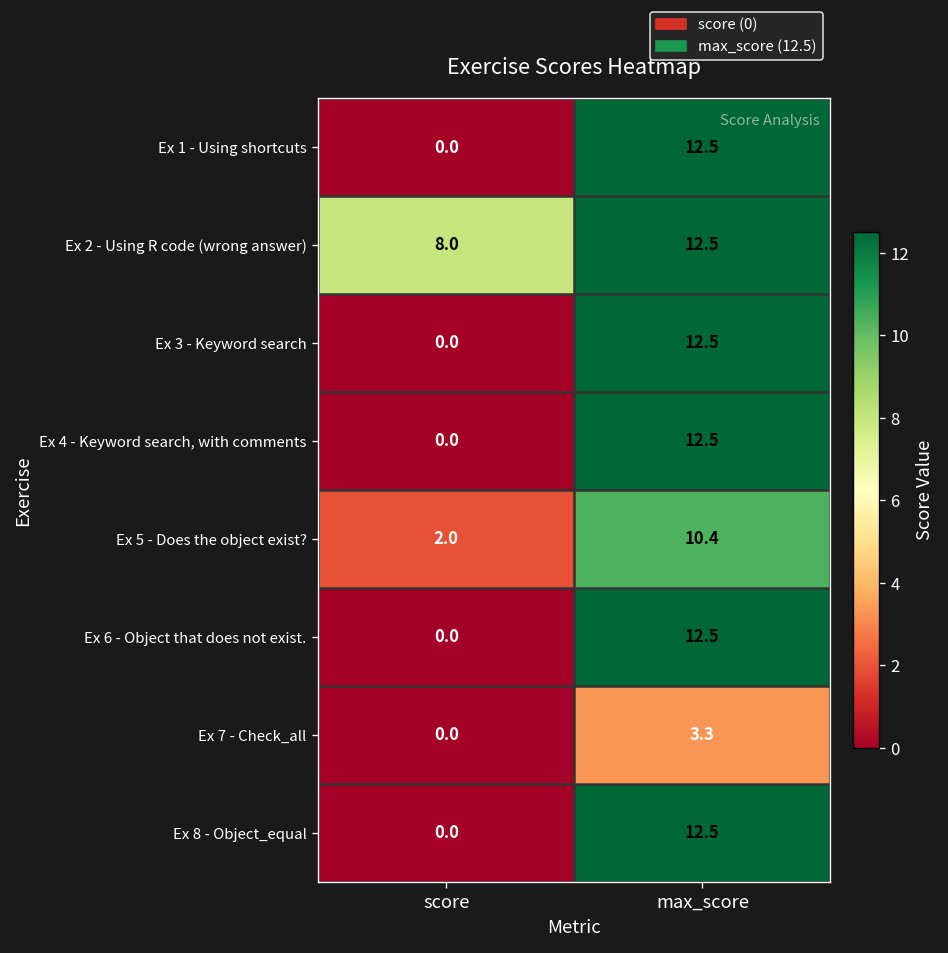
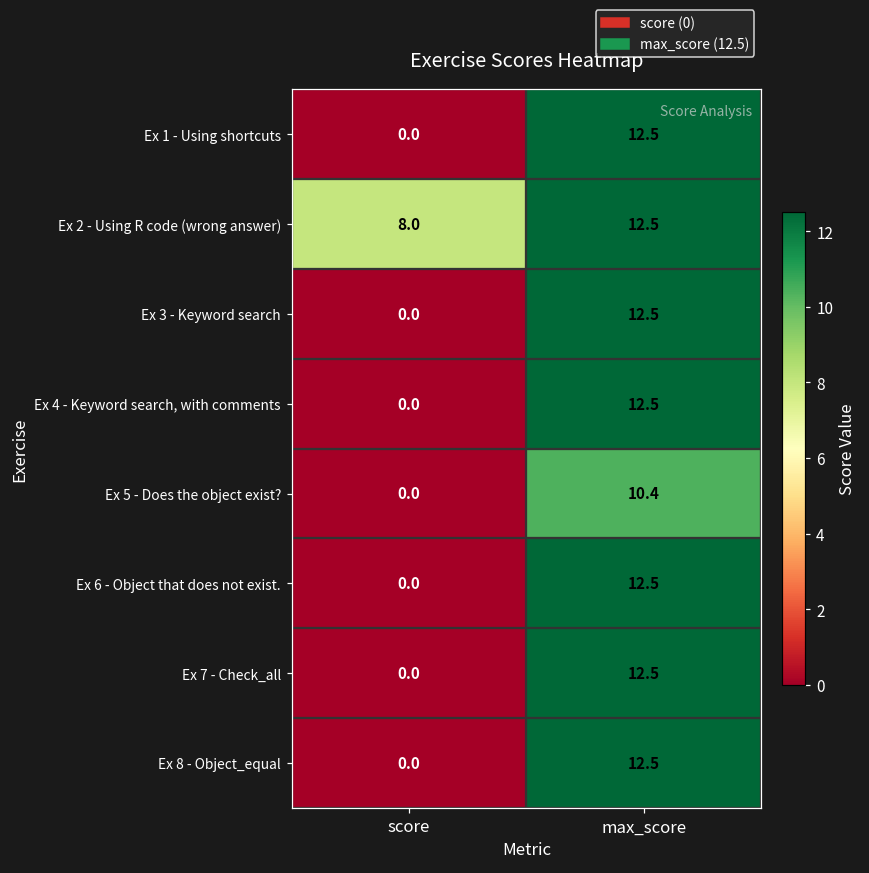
  {
    "Ex 1 - Using shortcuts": {
      "score": 0.0
    },
    "Ex 2 - Using R code (wrong answer)": {
      "score": 8.0,
      "max_score": 12.5
    },
    "Ex 3 - Keyword search": {
      "score": 0.0,
      "max_score": 12.5
    },
    "Ex 4 - Keyword search, with comments": {
      "score": 0.0,
      "max_score": 12.5
    },
    "Ex 5 - Does the object exist?": {
-     "score": 2.0,
+     "score": 0.0,
      "max_score": 10.4
    },
    "Ex 6 - Object that does not exist.": {
      "score": 0.0,
      "max_score": 12.5
    },
    "Ex 7 - Check_all": {
      "score": 0.0,
-     "max_score": 3.3
+     "max_score": 12.5
    },
    "Ex 8 - Object_equal": {
      "score": 0.0,
      "max_score": 12.5
    }
  }
